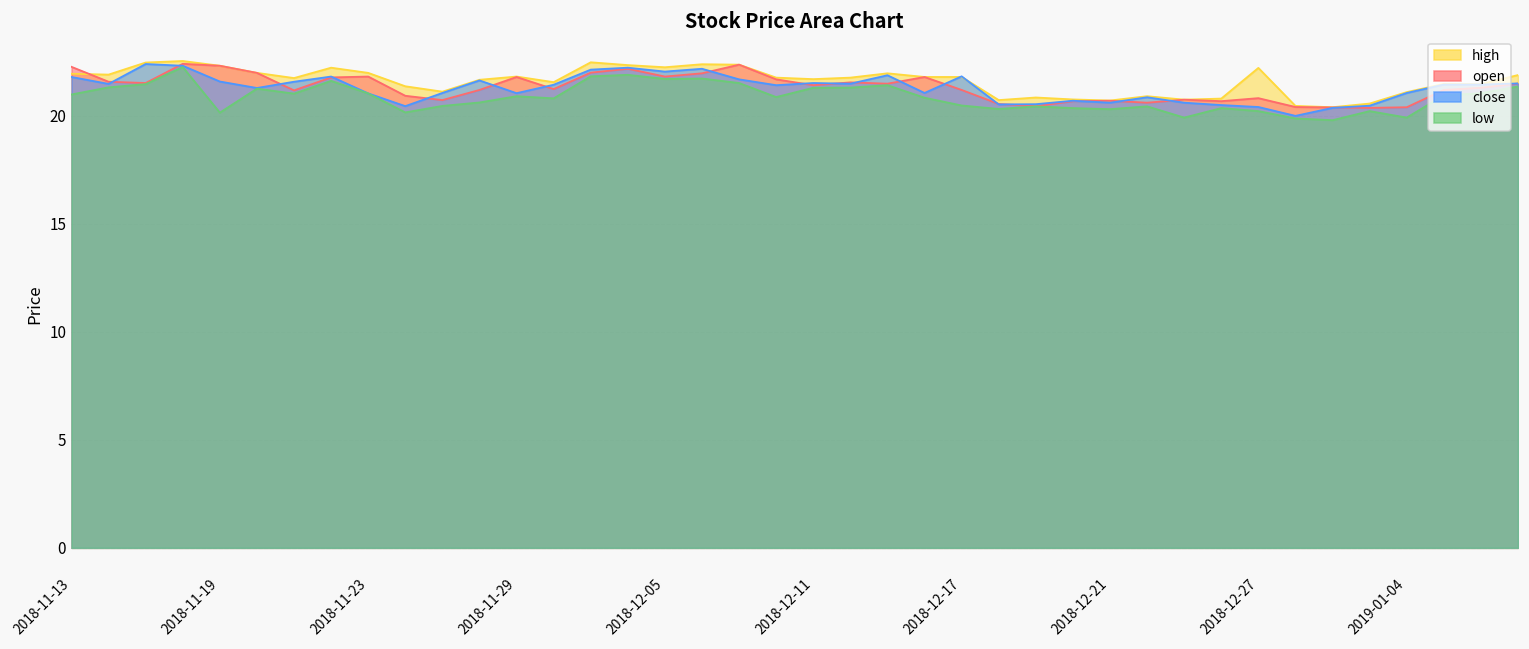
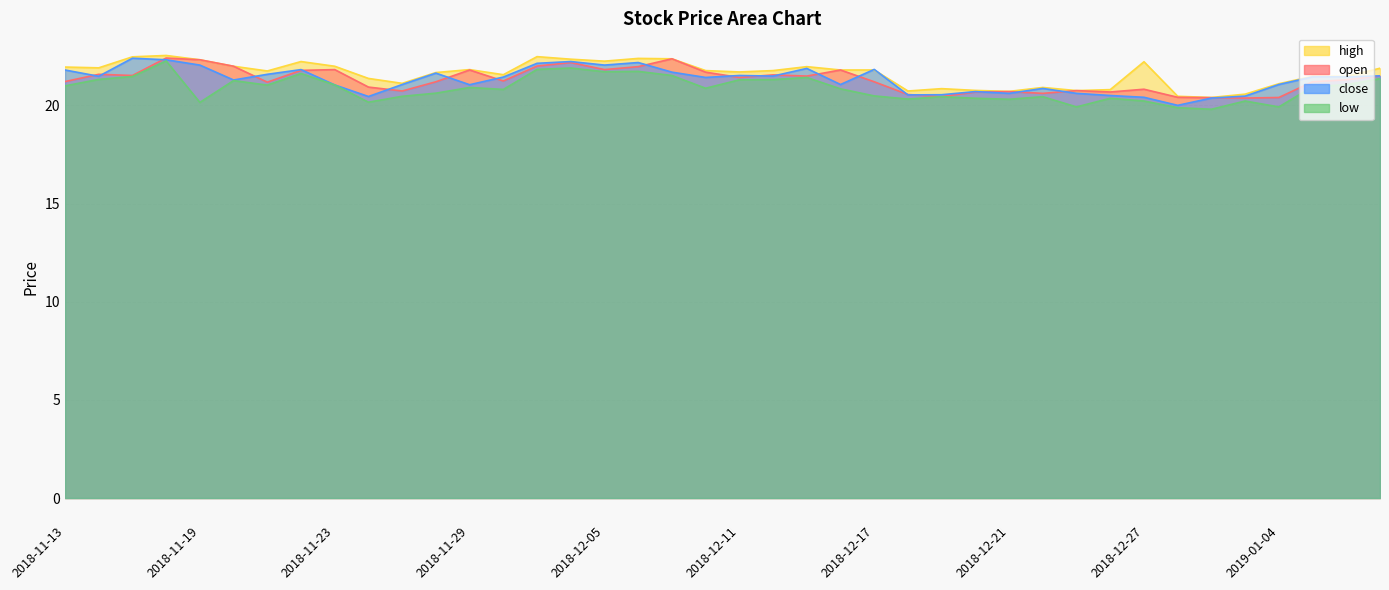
  {
    "high": {
      "2018-11-13": 22.0,
      "2018-11-23": 22.0,
      "2018-12-05": 22.3,
      "2018-12-11": 21.7,
      "2018-12-27": 22.2
    },
    "open": {
-     "2018-11-13": 22.3,
+     "2018-11-13": 21.2,
      "2018-11-23": 21.8,
      "2018-12-17": 21.2,
      "2018-12-27": 20.8,
      "2019-01-04": 20.4
    },
    "close": {
      "2018-11-13": 21.8,
-     "2018-11-19": 21.6,
+     "2018-11-19": 22.1,
      "2018-11-29": 21.1,
      "2018-12-05": 22.1,
      "2018-12-27": 20.4
    },
    "low": {
      "2018-11-13": 21.0,
      "2018-11-19": 20.2,
      "2018-11-29": 20.9,
      "2018-12-17": 20.5,
      "2018-12-21": 20.3,
      "2018-12-27": 20.2,
      "2019-01-04": 19.9
    }
  }
